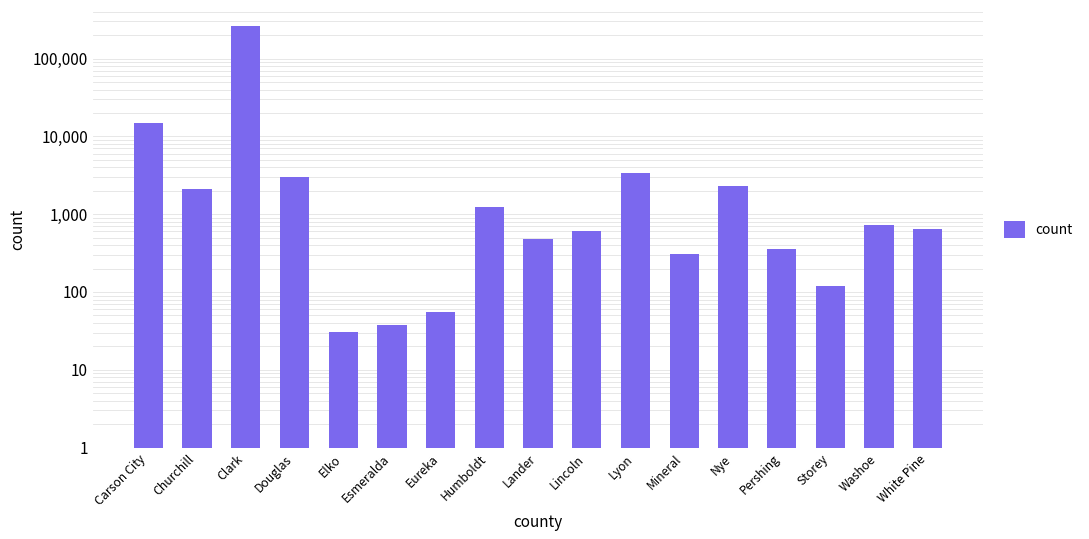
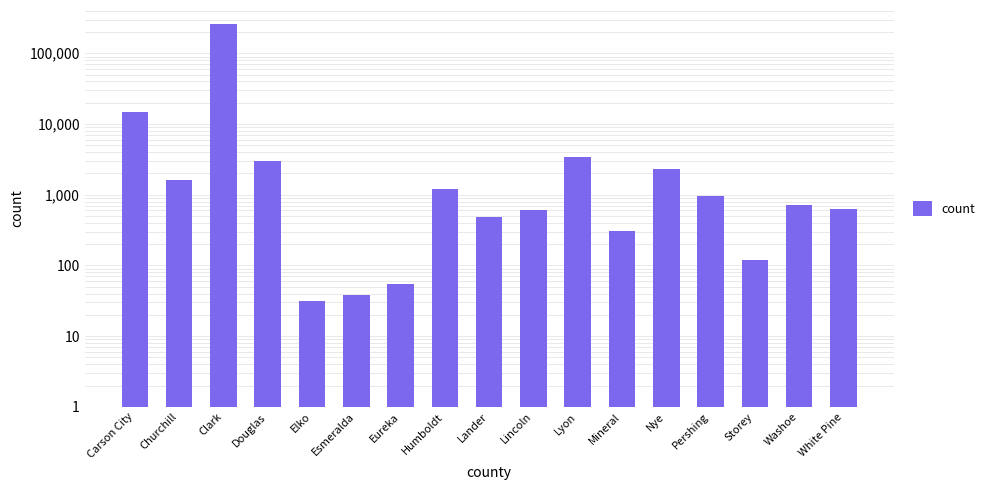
  {
    "Carson City": "15,000",
-   "Churchill": "2,100",
+   "Churchill": "1,600",
    "Clark": "260,000",
    "Douglas": "3,000",
    "Elko": "30",
    "Esmeralda": "40",
    "Eureka": "60",
    "Humboldt": "1,200",
    "Lander": "500",
    "Lincoln": "600",
    "Lyon": "3,000",
    "Mineral": "300",
    "Nye": "2,300",
-   "Pershing": "400",
+   "Pershing": "1,000",
    "Storey": "120",
    "Washoe": "700",
    "White Pine": "600"
  }
